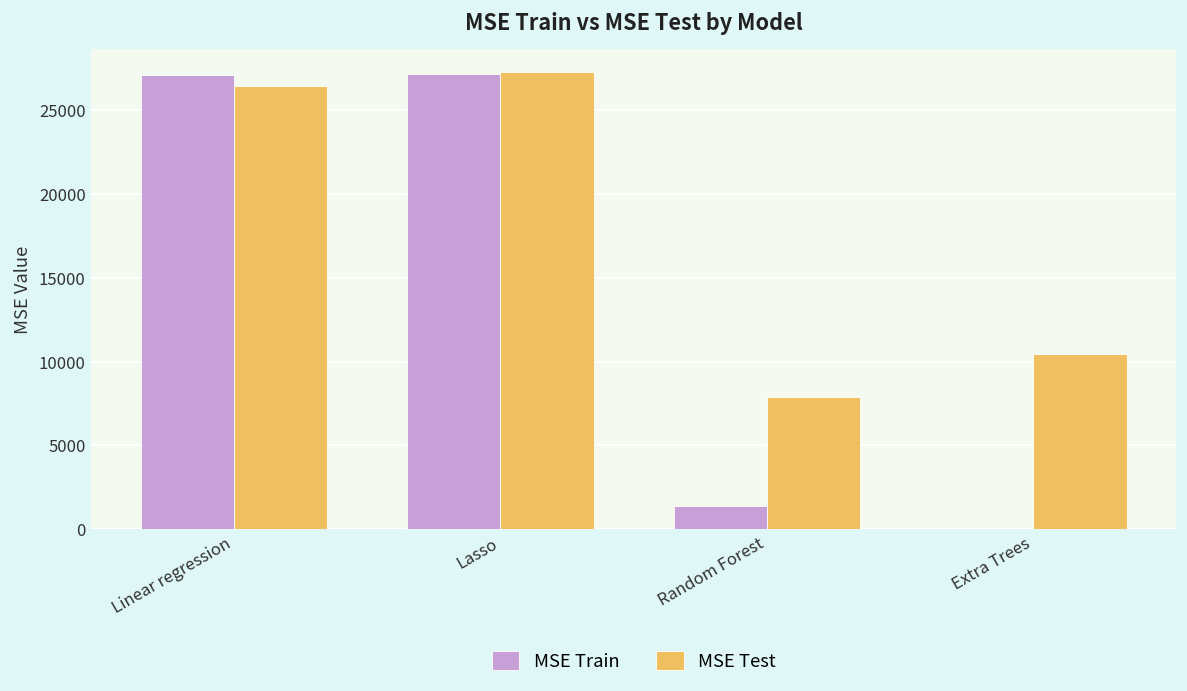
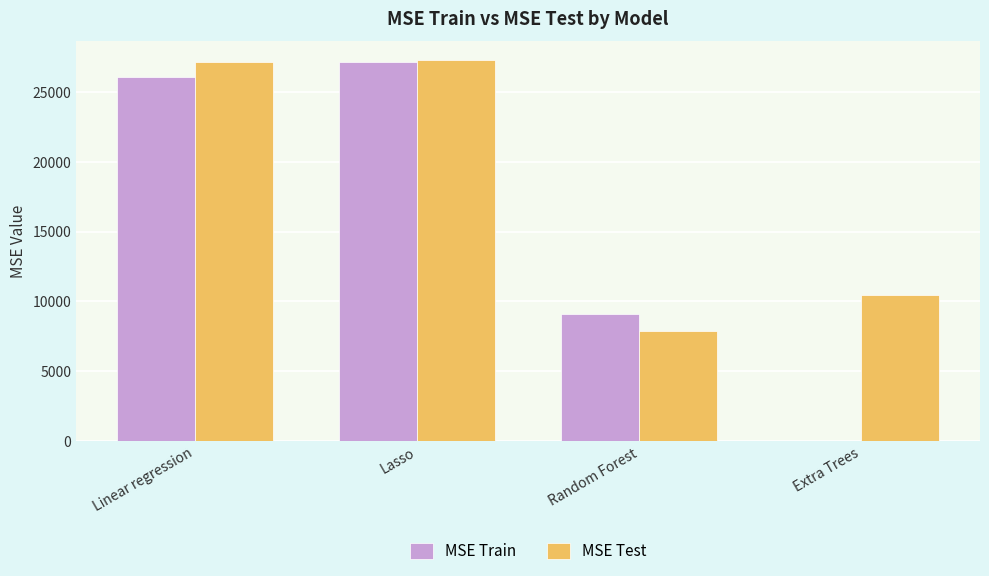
  {
    "MSE Train": {
-     "Linear regression": 27100,
+     "Linear regression": 26100,
      "Lasso": 27100,
-     "Random Forest": 1400
+     "Random Forest": 9100
    },
    "MSE Test": {
-     "Linear regression": 26500,
+     "Linear regression": 27100,
      "Lasso": 27300,
      "Random Forest": 7900,
      "Extra Trees": 10400
    }
  }
